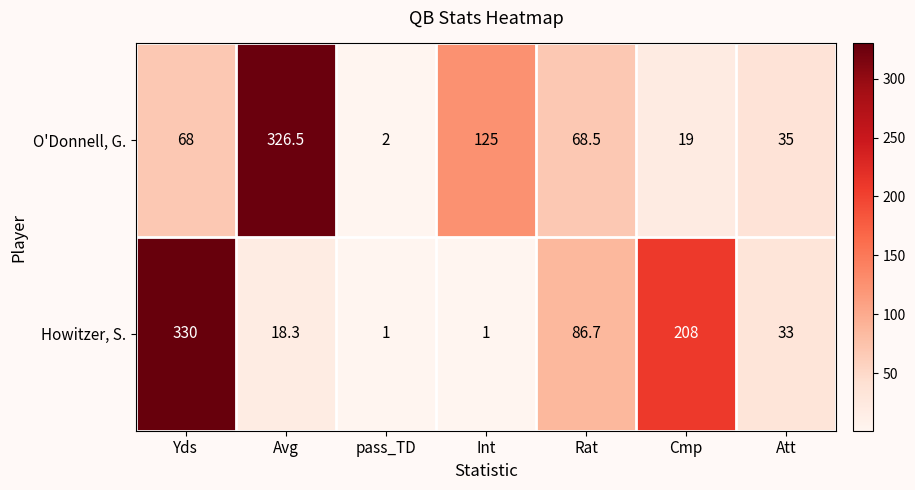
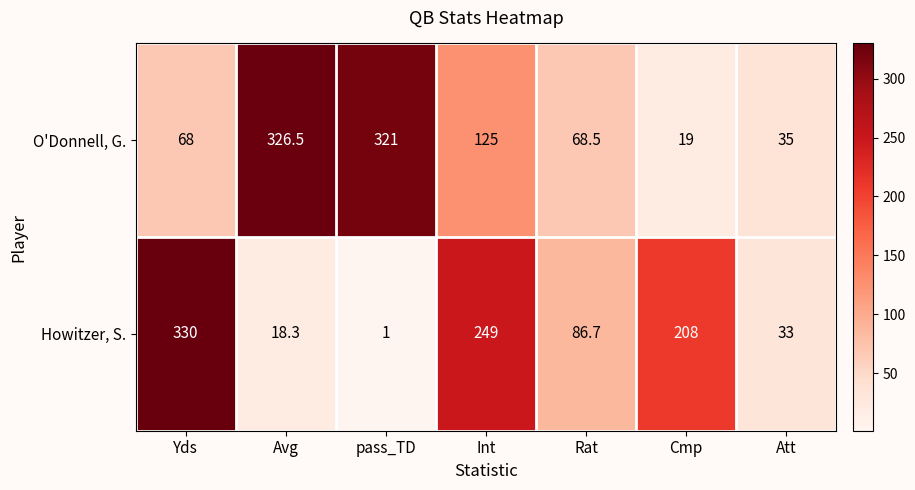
  {
    "O'Donnell, G.": {
      "Yds": 68,
      "Avg": 326.5,
-     "pass_TD": 2,
+     "pass_TD": 321,
      "Int": 125,
      "Rat": 68.5,
      "Cmp": 19,
      "Att": 35
    },
    "Howitzer, S.": {
      "Yds": 330,
      "Avg": 18.3,
      "pass_TD": 1,
-     "Int": 1,
+     "Int": 249,
      "Rat": 86.7,
      "Cmp": 208,
      "Att": 33
    }
  }
